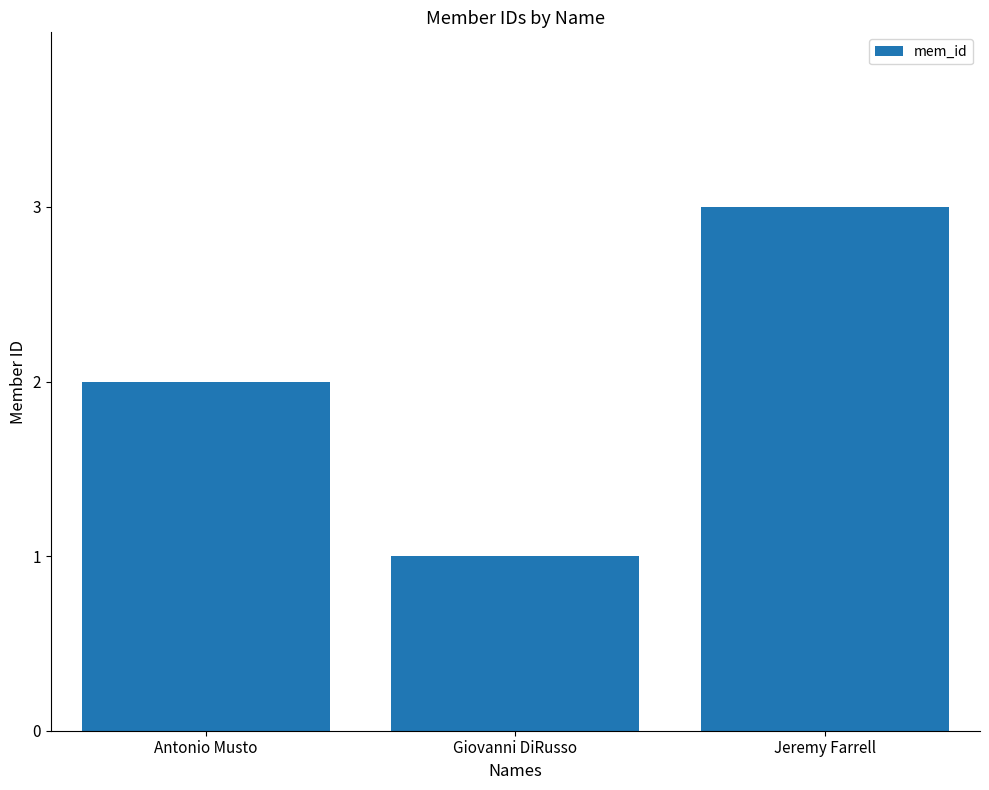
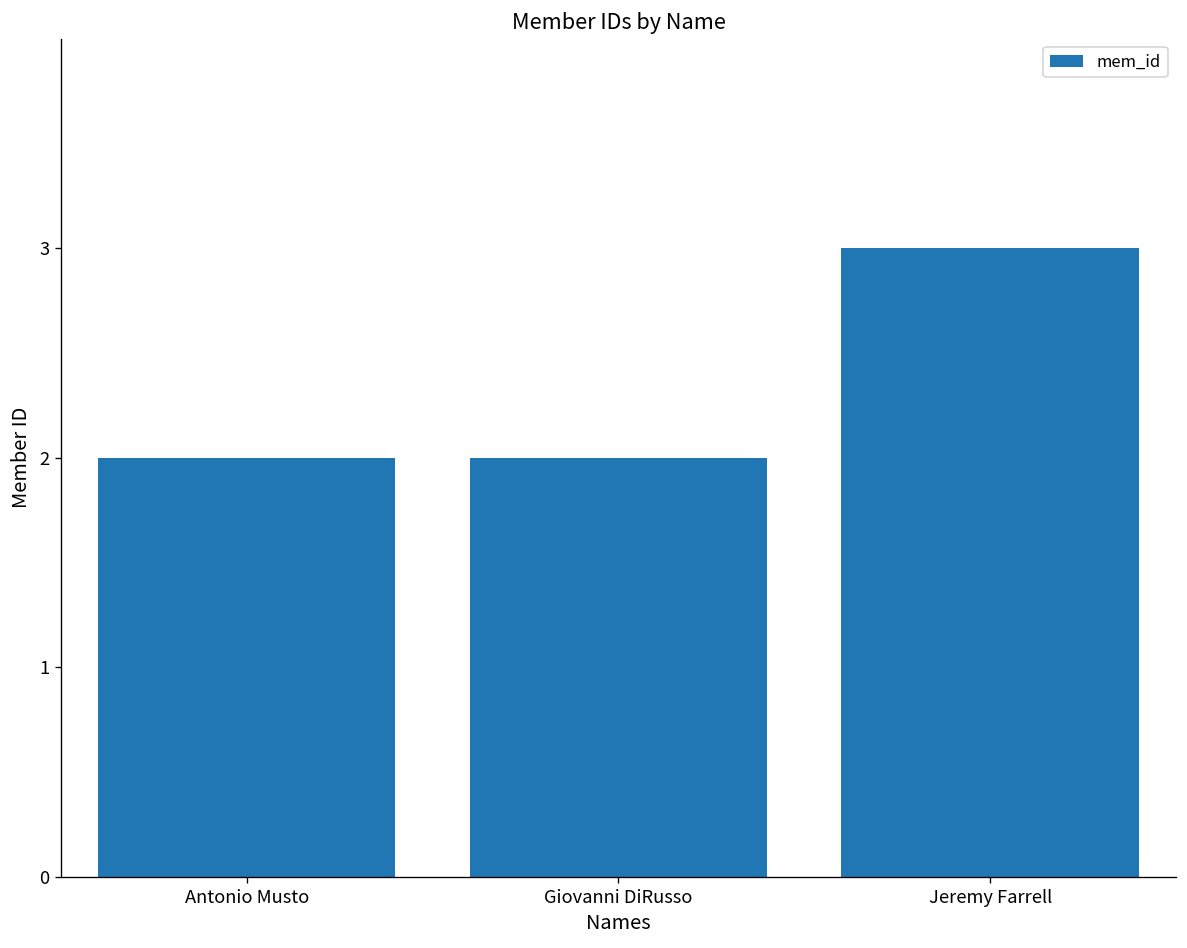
  {
    "Antonio Musto": 2,
-   "Giovanni DiRusso": 1,
+   "Giovanni DiRusso": 2,
    "Jeremy Farrell": 3
  }
